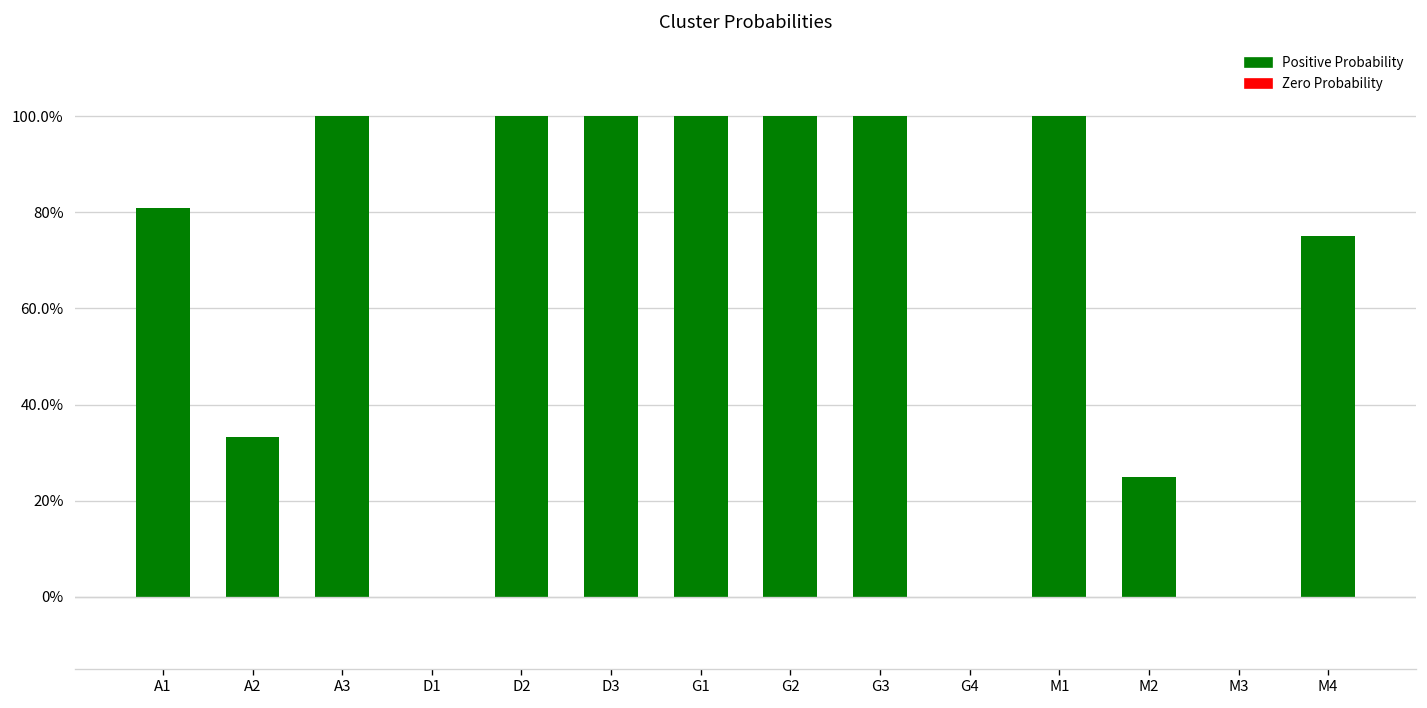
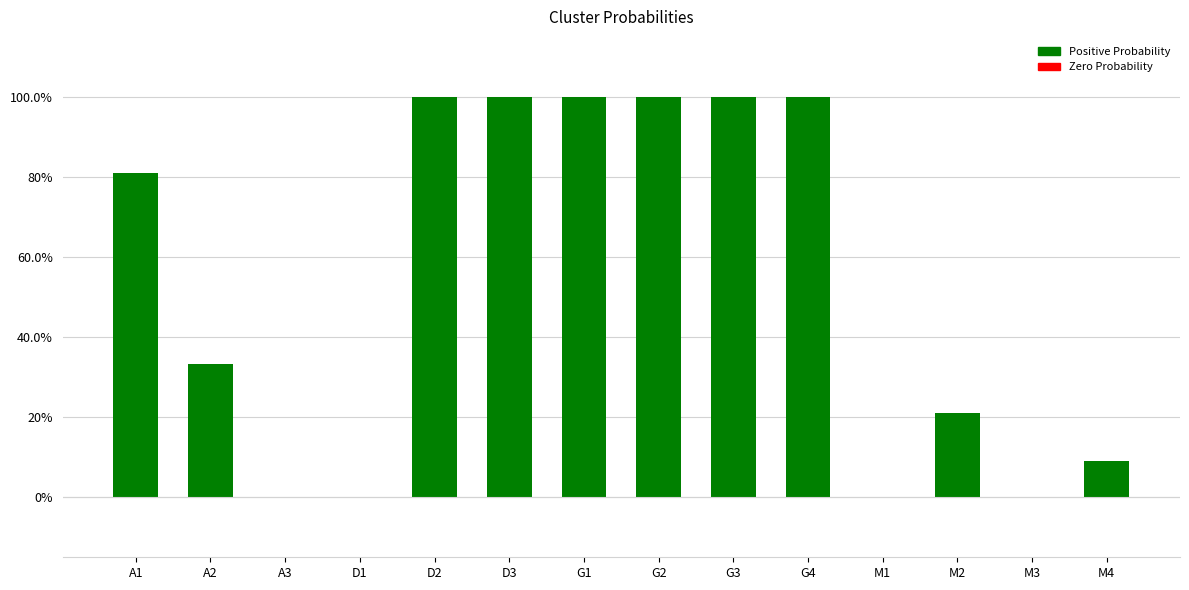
  {
    "A1": "81%",
    "A2": "33%",
-   "A3": "100%",
+   "A3": "0%",
    "D1": "0%",
    "D2": "100%",
    "D3": "100%",
    "G1": "100%",
    "G2": "100%",
    "G3": "100%",
-   "G4": "0%",
-   "M1": "100%",
-   "M2": "25%",
+   "G4": "100%",
+   "M1": "0%",
+   "M2": "21%",
    "M3": "0%",
-   "M4": "75%"
+   "M4": "9%"
  }
